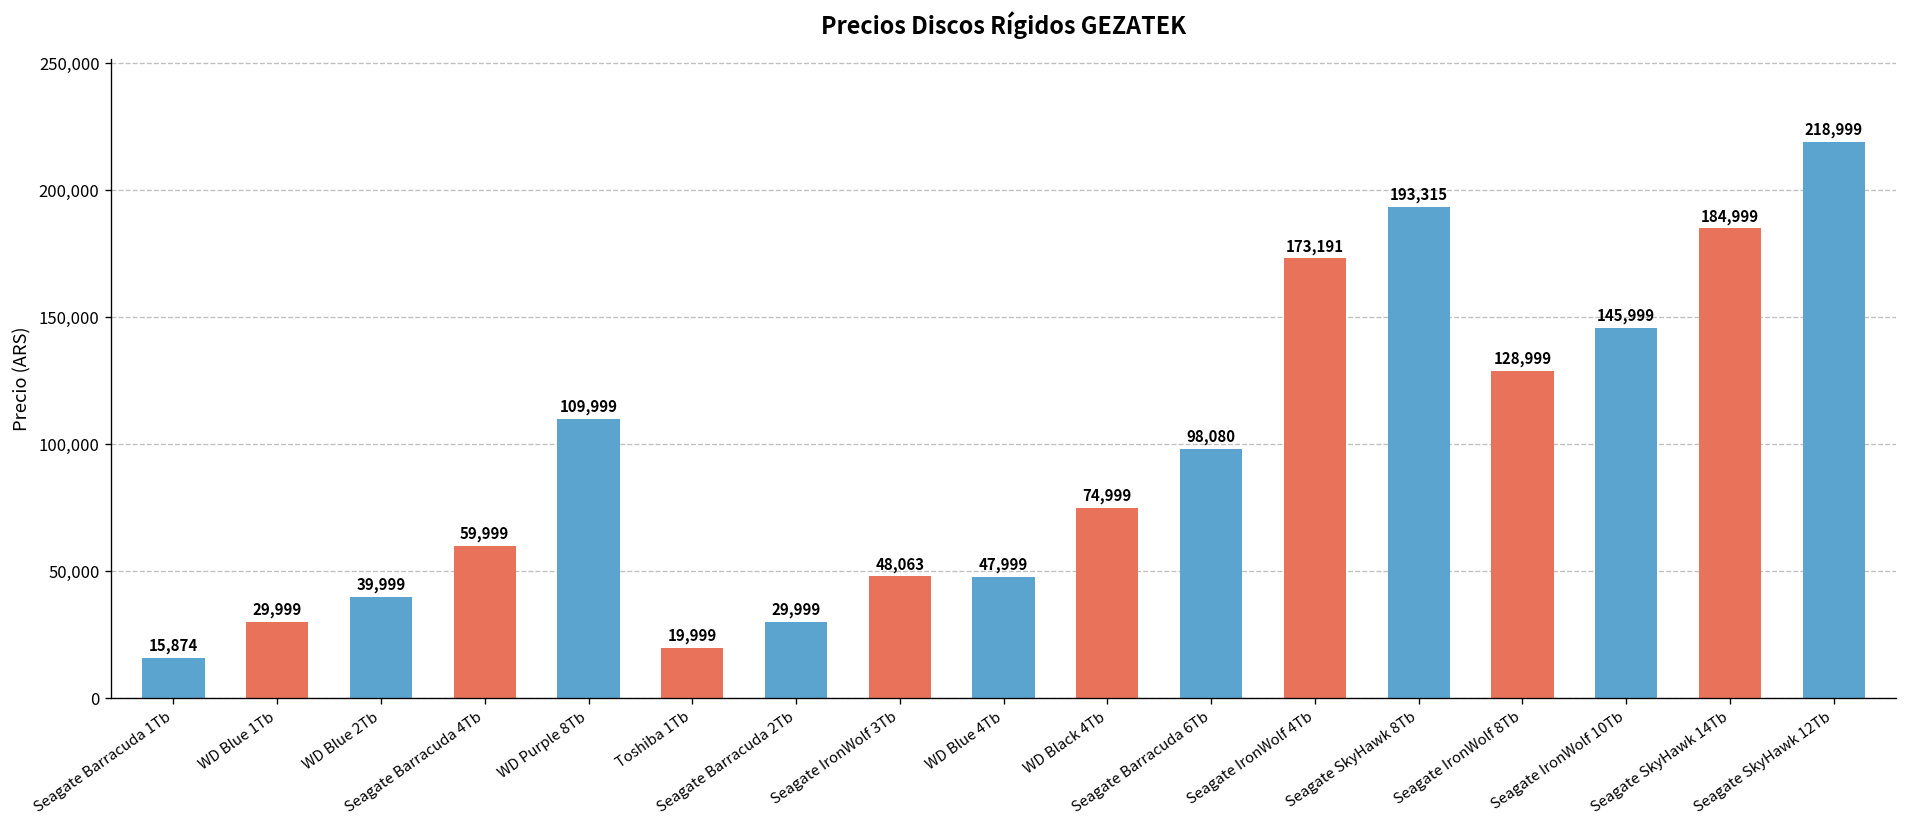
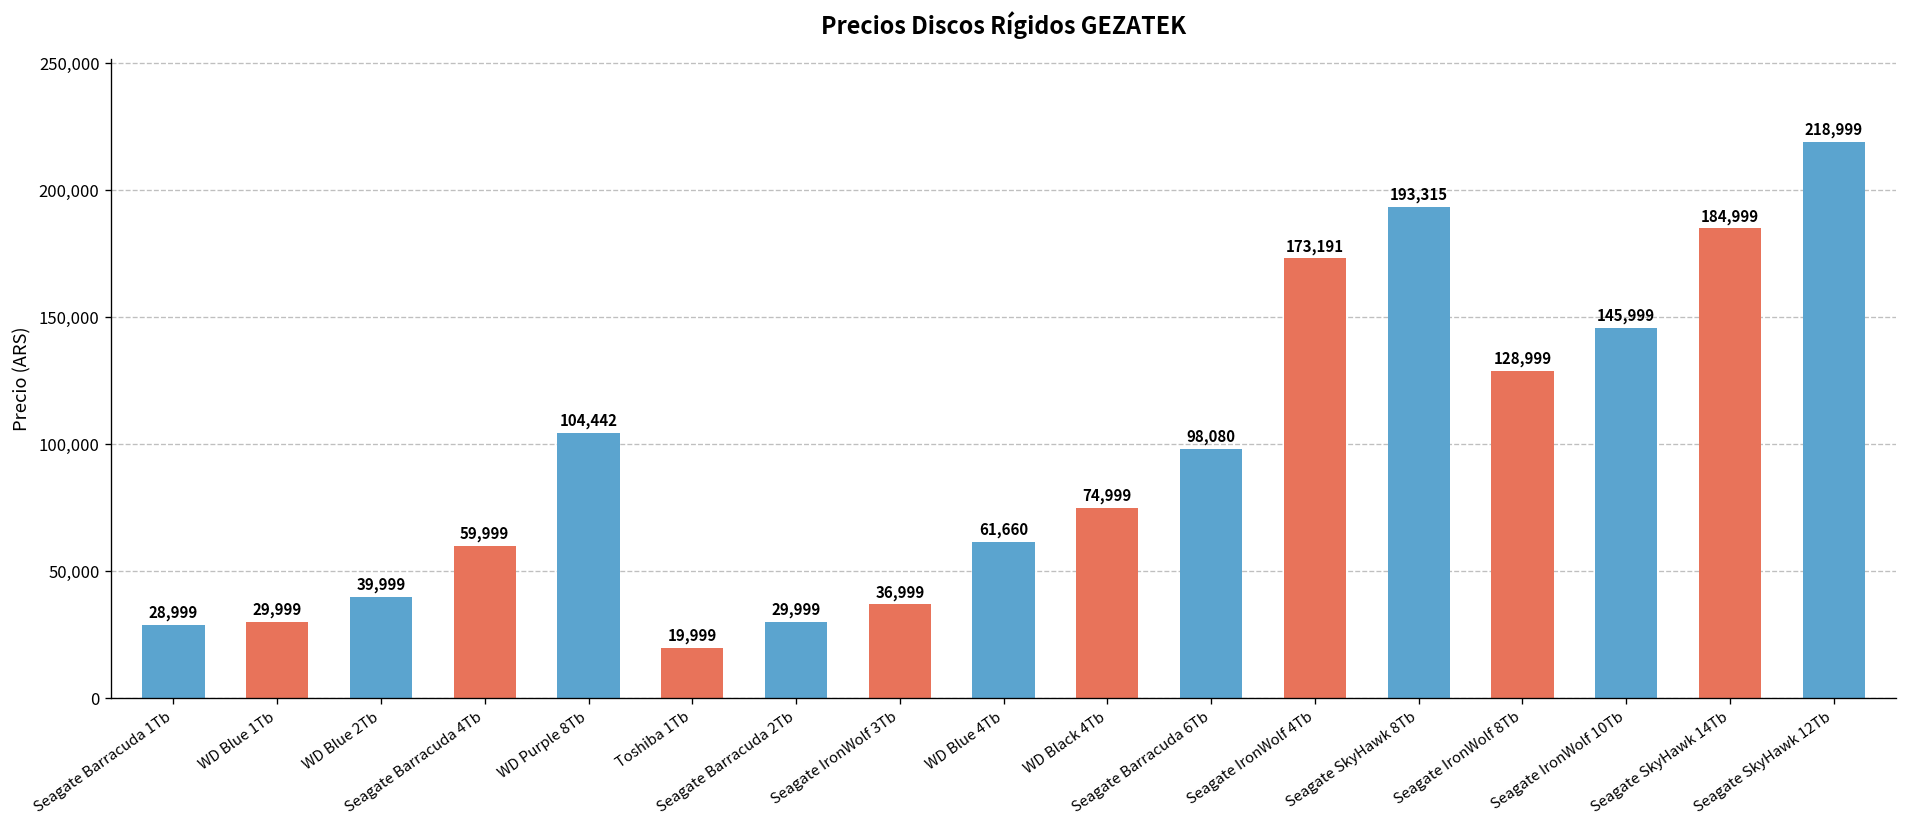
  {
-   "Seagate Barracuda 1Tb": "15,874",
+   "Seagate Barracuda 1Tb": "28,999",
    "WD Blue 1Tb": "29,999",
    "WD Blue 2Tb": "39,999",
    "Seagate Barracuda 4Tb": "59,999",
-   "WD Purple 8Tb": "109,999",
+   "WD Purple 8Tb": "104,442",
    "Toshiba 1Tb": "19,999",
    "Seagate Barracuda 2Tb": "29,999",
-   "Seagate IronWolf 3Tb": "48,063",
-   "WD Blue 4Tb": "47,999",
+   "Seagate IronWolf 3Tb": "36,999",
+   "WD Blue 4Tb": "61,660",
    "WD Black 4Tb": "74,999",
    "Seagate Barracuda 6Tb": "98,080",
    "Seagate IronWolf 4Tb": "173,191",
    "Seagate SkyHawk 8Tb": "193,315",
    "Seagate IronWolf 8Tb": "128,999",
    "Seagate IronWolf 10Tb": "145,999",
    "Seagate SkyHawk 14Tb": "184,999",
    "Seagate SkyHawk 12Tb": "218,999"
  }
